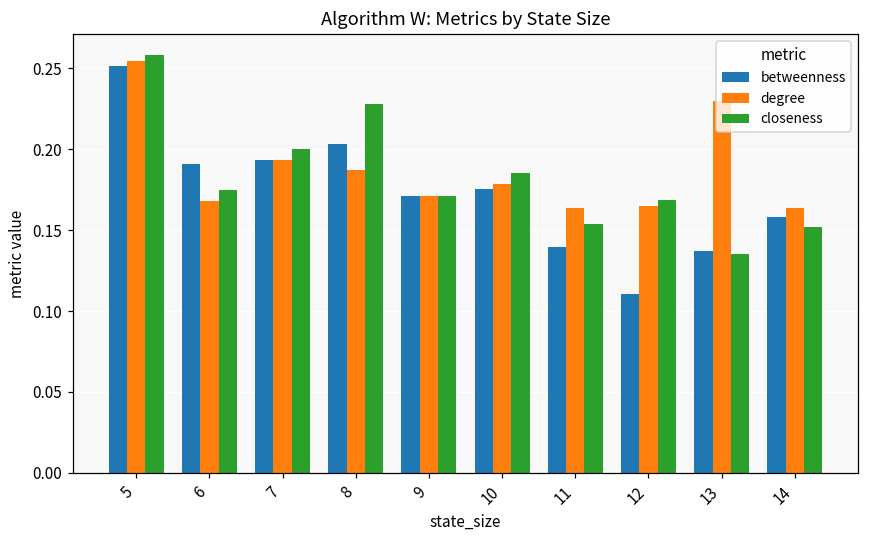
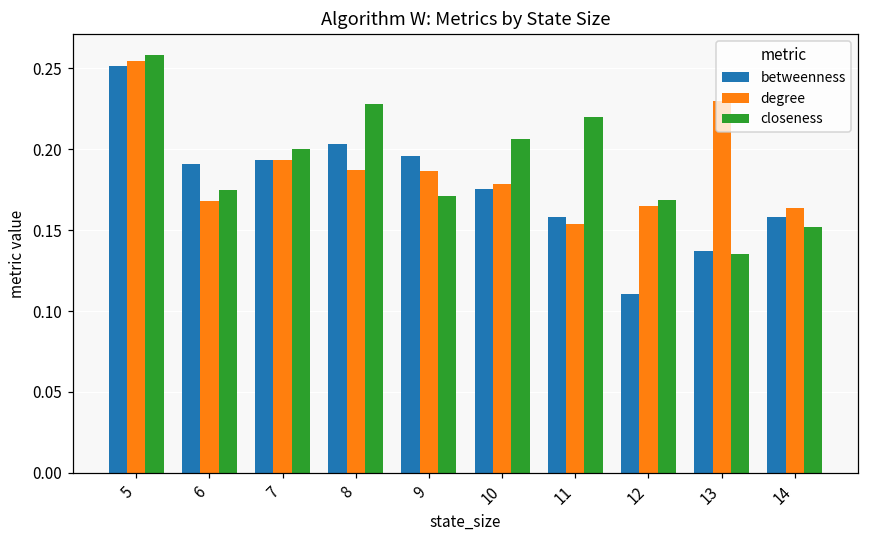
  {
    "betweenness": {
      "5": 0.252,
      "6": 0.191,
      "7": 0.193,
      "8": 0.203,
-     "9": 0.171,
+     "9": 0.196,
      "10": 0.176,
-     "11": 0.140,
+     "11": 0.158,
      "12": 0.110,
      "13": 0.137,
      "14": 0.158
    },
    "degree": {
      "5": 0.255,
      "6": 0.168,
      "7": 0.193,
      "8": 0.187,
-     "9": 0.171,
+     "9": 0.187,
      "10": 0.179,
-     "11": 0.164,
+     "11": 0.154,
      "12": 0.165,
      "14": 0.164
    },
    "closeness": {
      "5": 0.258,
      "6": 0.175,
      "7": 0.200,
      "8": 0.228,
      "9": 0.171,
-     "10": 0.185,
-     "11": 0.154,
+     "10": 0.206,
+     "11": 0.220,
      "12": 0.169,
      "13": 0.135,
      "14": 0.152
    }
  }
